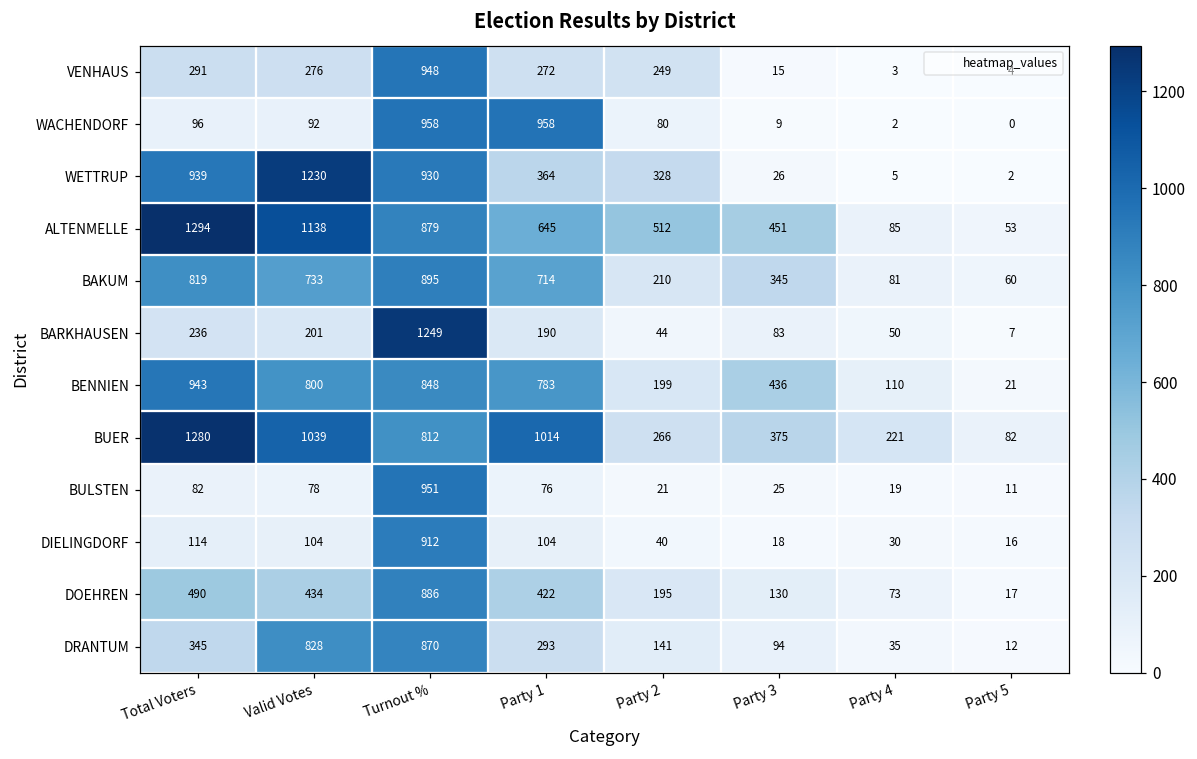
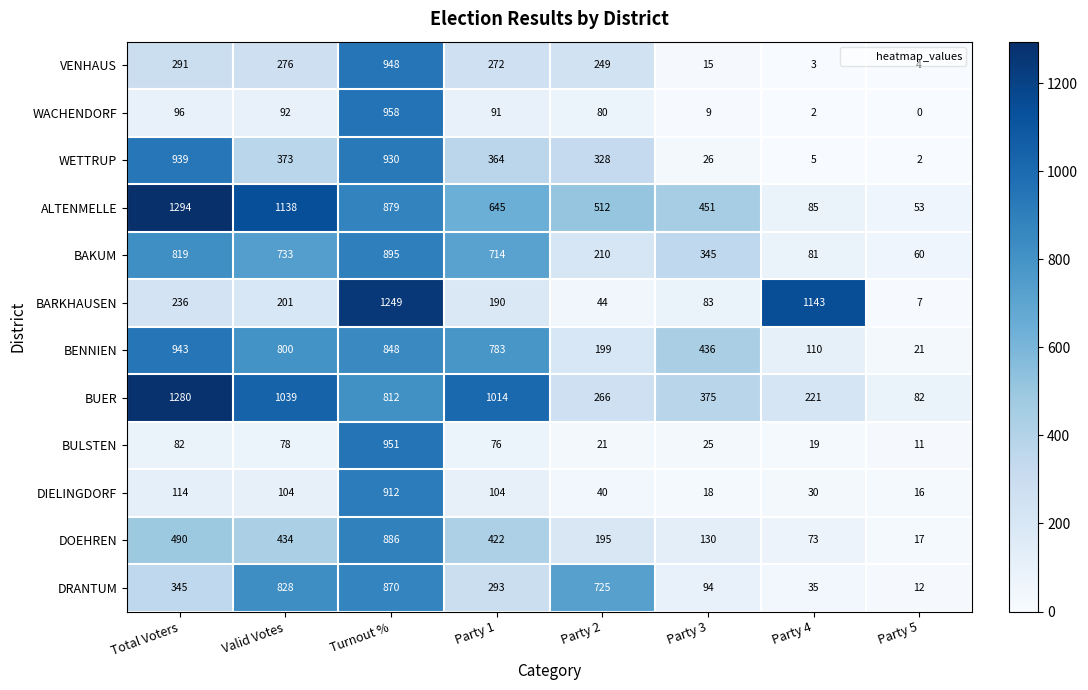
  {
    "VENHAUS": {
      "Total Voters": 291,
      "Valid Votes": 276,
      "Turnout %": 948,
      "Party 1": 272,
      "Party 2": 249,
      "Party 3": 15,
      "Party 4": 3
    },
    "WACHENDORF": {
      "Total Voters": 96,
      "Valid Votes": 92,
      "Turnout %": 958,
-     "Party 1": 958,
+     "Party 1": 91,
      "Party 2": 80,
      "Party 3": 9,
      "Party 4": 2,
      "Party 5": 0
    },
    "WETTRUP": {
      "Total Voters": 939,
-     "Valid Votes": 1230,
+     "Valid Votes": 373,
      "Turnout %": 930,
      "Party 1": 364,
      "Party 2": 328,
      "Party 3": 26,
      "Party 4": 5,
      "Party 5": 2
    },
    "ALTENMELLE": {
      "Total Voters": 1294,
      "Valid Votes": 1138,
      "Turnout %": 879,
      "Party 1": 645,
      "Party 2": 512,
      "Party 3": 451,
      "Party 4": 85,
      "Party 5": 53
    },
    "BAKUM": {
      "Total Voters": 819,
      "Valid Votes": 733,
      "Turnout %": 895,
      "Party 1": 714,
      "Party 2": 210,
      "Party 3": 345,
      "Party 4": 81,
      "Party 5": 60
    },
    "BARKHAUSEN": {
      "Total Voters": 236,
      "Valid Votes": 201,
      "Turnout %": 1249,
      "Party 1": 190,
      "Party 2": 44,
      "Party 3": 83,
-     "Party 4": 50,
+     "Party 4": 1143,
      "Party 5": 7
    },
    "BENNIEN": {
      "Total Voters": 943,
      "Valid Votes": 800,
      "Turnout %": 848,
      "Party 1": 783,
      "Party 2": 199,
      "Party 3": 436,
      "Party 4": 110,
      "Party 5": 21
    },
    "BUER": {
      "Total Voters": 1280,
      "Valid Votes": 1039,
      "Turnout %": 812,
      "Party 1": 1014,
      "Party 2": 266,
      "Party 3": 375,
      "Party 4": 221,
      "Party 5": 82
    },
    "BULSTEN": {
      "Total Voters": 82,
      "Valid Votes": 78,
      "Turnout %": 951,
      "Party 1": 76,
      "Party 2": 21,
      "Party 3": 25,
      "Party 4": 19,
      "Party 5": 11
    },
    "DIELINGDORF": {
      "Total Voters": 114,
      "Valid Votes": 104,
      "Turnout %": 912,
      "Party 1": 104,
      "Party 2": 40,
      "Party 3": 18,
      "Party 4": 30,
      "Party 5": 16
    },
    "DOEHREN": {
      "Total Voters": 490,
      "Valid Votes": 434,
      "Turnout %": 886,
      "Party 1": 422,
      "Party 2": 195,
      "Party 3": 130,
      "Party 4": 73,
      "Party 5": 17
    },
    "DRANTUM": {
      "Total Voters": 345,
      "Valid Votes": 828,
      "Turnout %": 870,
      "Party 1": 293,
-     "Party 2": 141,
+     "Party 2": 725,
      "Party 3": 94,
      "Party 4": 35,
      "Party 5": 12
    }
  }
